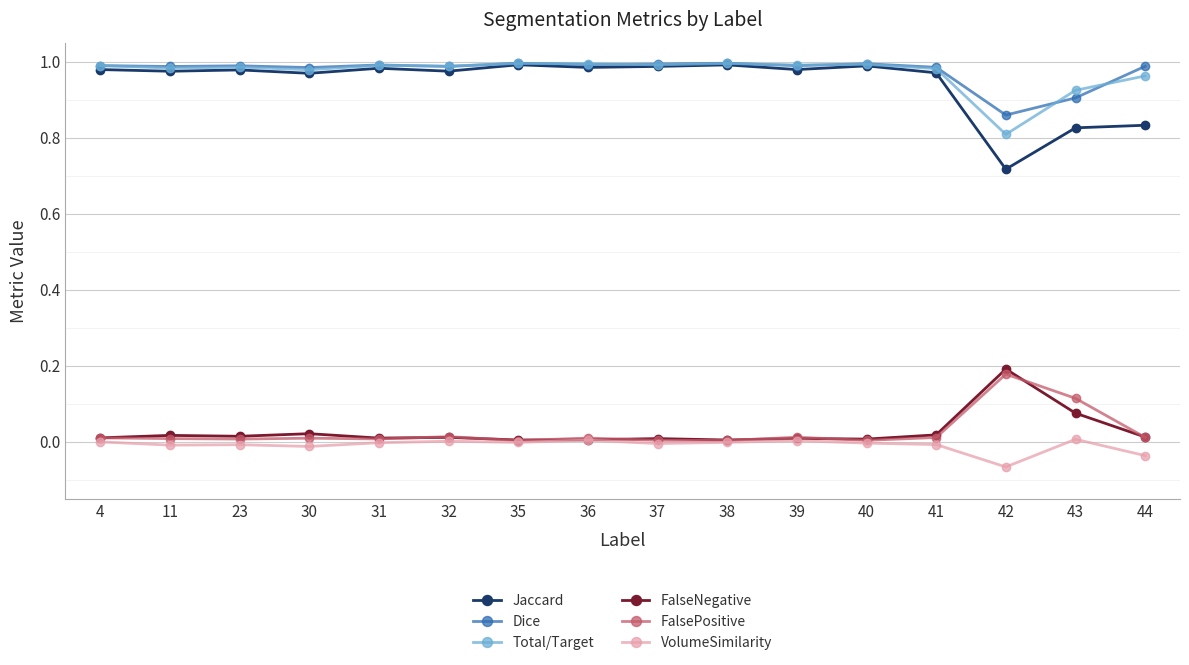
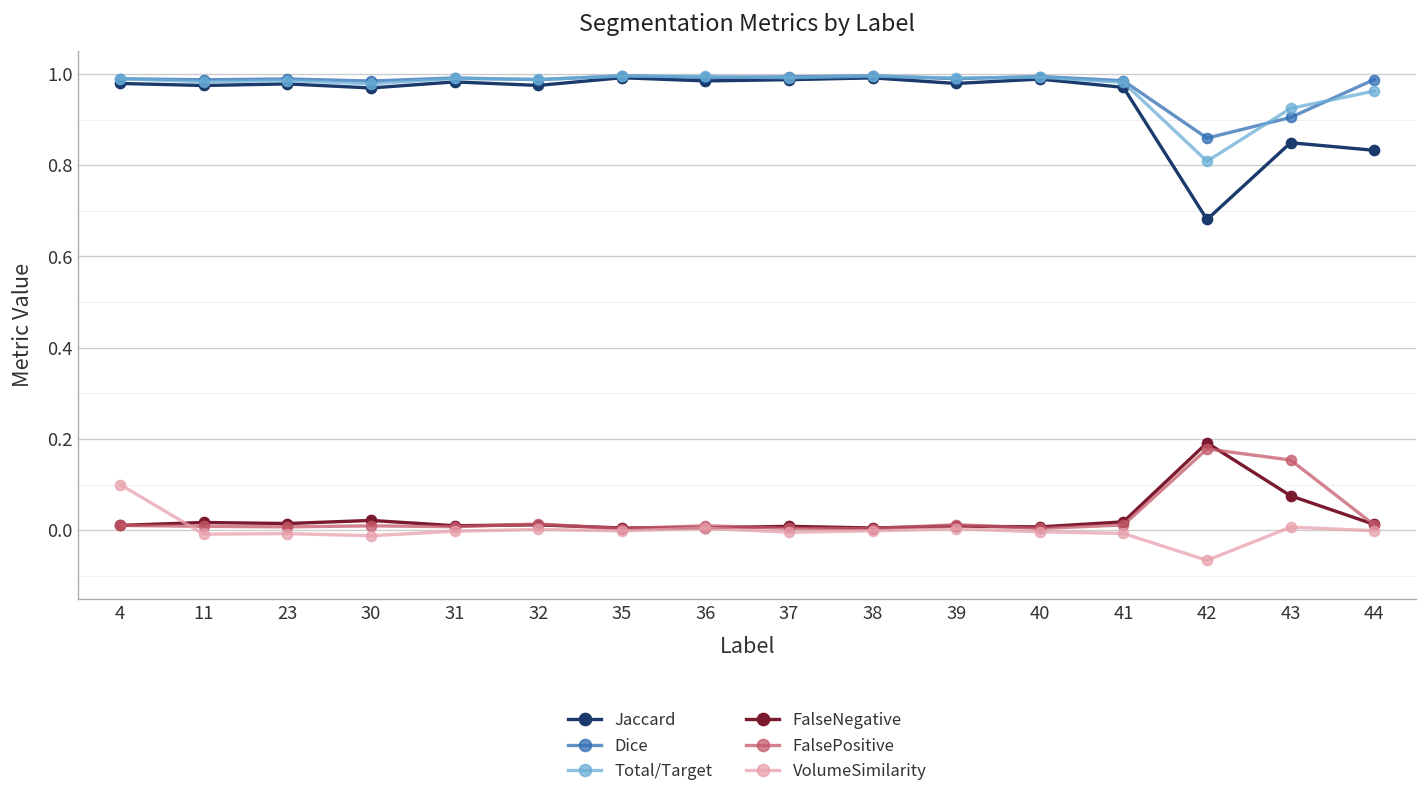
  {
    "Jaccard": {
      "4": 0.98,
      "11": 0.97,
      "23": 0.98,
      "30": 0.97,
      "31": 0.98,
      "32": 0.97,
      "36": 0.98,
      "39": 0.98,
      "41": 0.97,
-     "42": 0.72,
-     "43": 0.83,
+     "42": 0.68,
+     "43": 0.85,
      "44": 0.83
    },
    "Dice": {
      "42": 0.86,
      "43": 0.90,
      "44": 0.99
    },
    "Total/Target": {
      "42": 0.81,
      "43": 0.92,
      "44": 0.96
    },
    "FalseNegative": {
      "11": 0.02,
      "23": 0.01,
      "30": 0.02,
      "41": 0.02,
      "42": 0.19,
      "43": 0.08
    },
    "FalsePositive": {
      "11": 0.01,
      "23": 0.01,
      "30": 0.01,
      "41": 0.01,
      "42": 0.18,
-     "43": 0.11
+     "43": 0.15
    },
    "VolumeSimilarity": {
-     "4": 0.0,
+     "4": 0.1,
      "11": -0.01,
      "23": -0.01,
      "30": -0.01,
      "31": 0.00,
      "32": 0.00,
      "37": 0.00,
      "40": 0.00,
      "41": -0.01,
      "42": -0.07,
      "43": 0.01,
-     "44": -0.04
+     "44": 0.00
    }
  }
